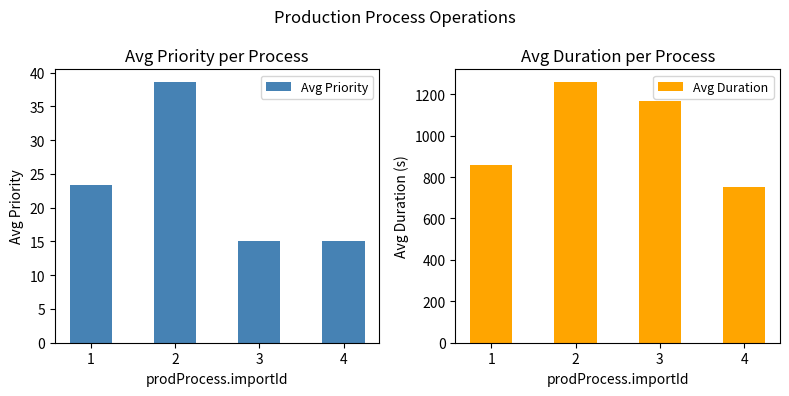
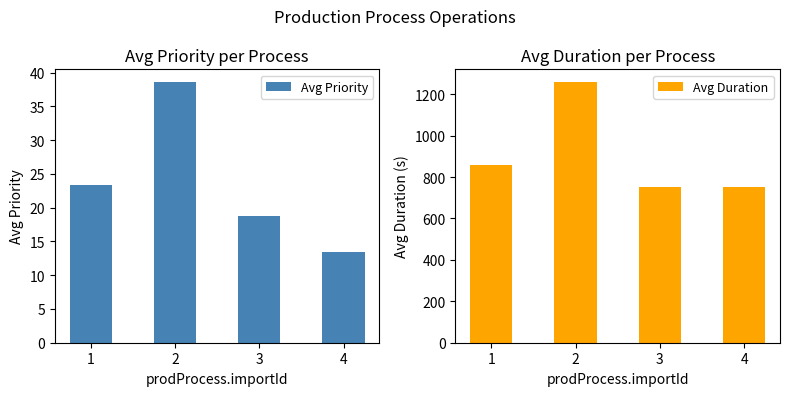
  {
    "Avg Priority per Process": {
      "1": 23,
      "2": 39,
-     "3": 15,
-     "4": 15
+     "3": 19,
+     "4": 14
    },
    "Avg Duration per Process": {
      "1": 860,
      "2": 1260,
-     "3": 1170,
+     "3": 750,
      "4": 750
    }
  }
